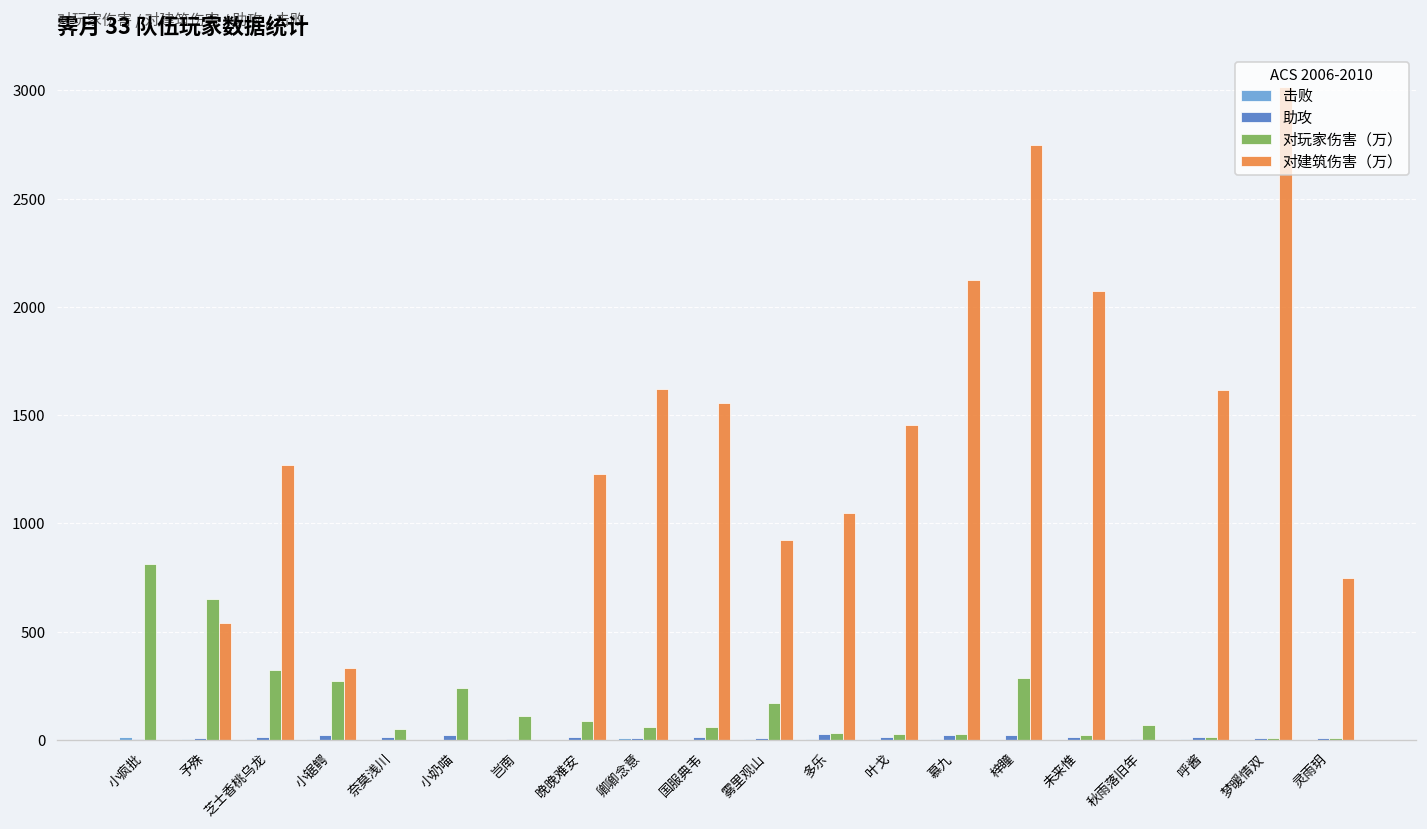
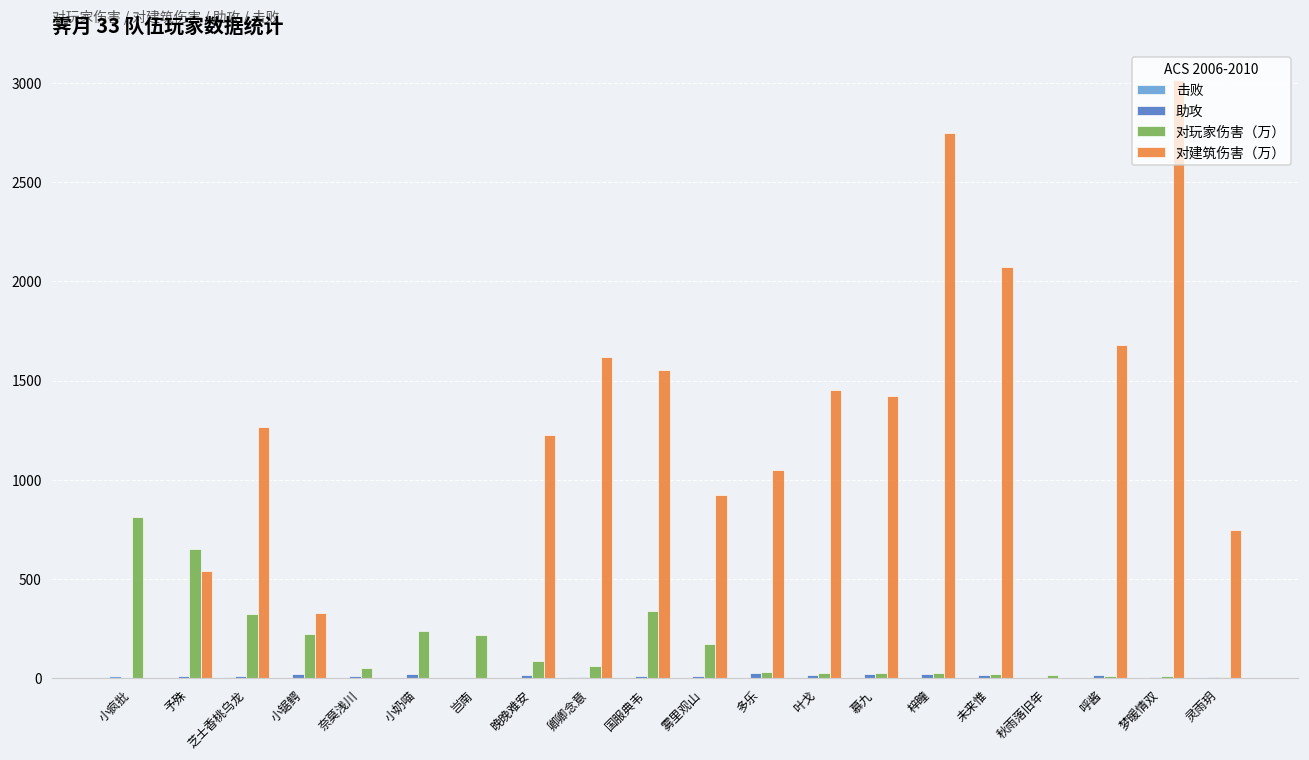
  {
    "对玩家伤害（万）": {
      "小疯批": 810,
      "予殊": 650,
      "芝士香桃乌龙": 320,
-     "小锯鳄": 270,
+     "小锯鳄": 220,
      "奈莫浅川": 50,
      "小奶喵": 240,
-     "岂南": 110,
+     "岂南": 220,
      "晚晚难安": 90,
      "卿卿念意": 60,
-     "国服典韦": 60,
+     "国服典韦": 340,
      "雾里观山": 170,
      "多乐": 30,
      "叶戈": 30,
      "慕九": 30,
-     "梓瞳": 280,
+     "梓瞳": 20,
      "未来惟": 20,
-     "秋雨落旧年": 70
+     "秋雨落旧年": 20
    },
    "对建筑伤害（万）": {
      "小疯批": 0,
      "予殊": 540,
      "芝士香桃乌龙": 1270,
      "小锯鳄": 330,
      "奈莫浅川": 0,
      "小奶喵": 0,
      "岂南": 0,
      "晚晚难安": 1230,
      "卿卿念意": 1620,
      "国服典韦": 1550,
      "雾里观山": 920,
      "多乐": 1050,
      "叶戈": 1450,
-     "慕九": 2130,
+     "慕九": 1420,
      "梓瞳": 2750,
      "未来惟": 2070,
      "秋雨落旧年": 0,
-     "呼酱": 1620,
+     "呼酱": 1680,
      "灵雨玥": 750
    }
  }
